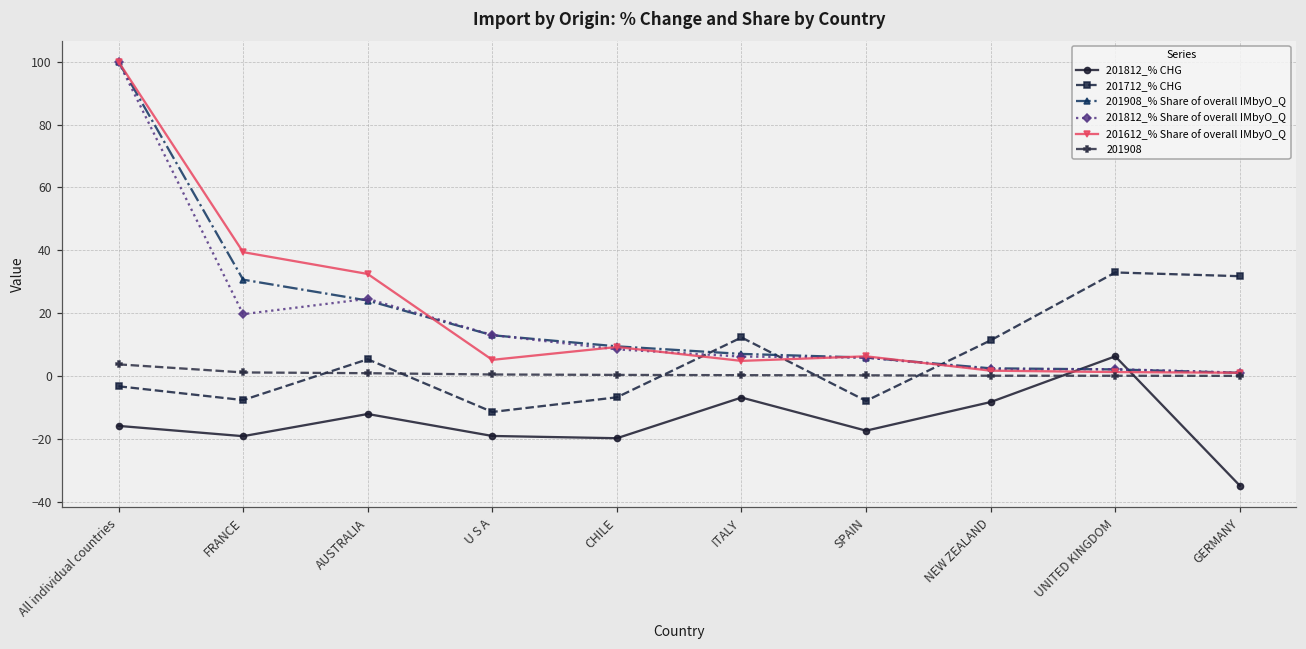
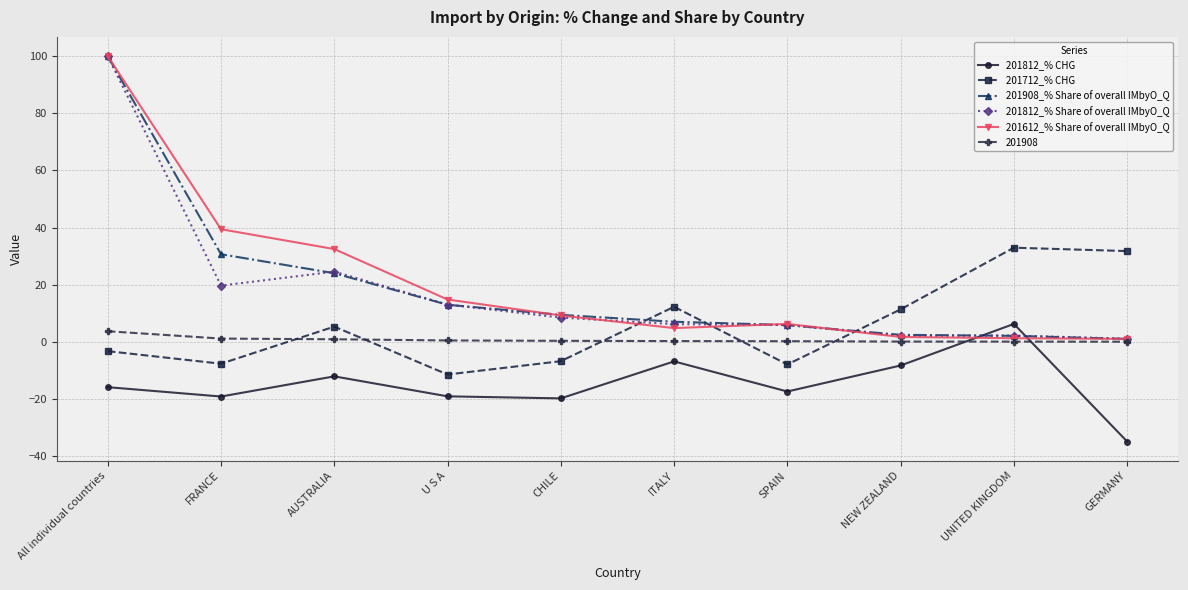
  {
    "201812_% Share of overall IMbyO_Q": {
      "FRANCE": 20
    },
    "201612_% Share of overall IMbyO_Q": {
      "FRANCE": 39,
      "AUSTRALIA": 32,
-     "U S A": 5,
+     "U S A": 15,
      "ITALY": 5
    }
  }
